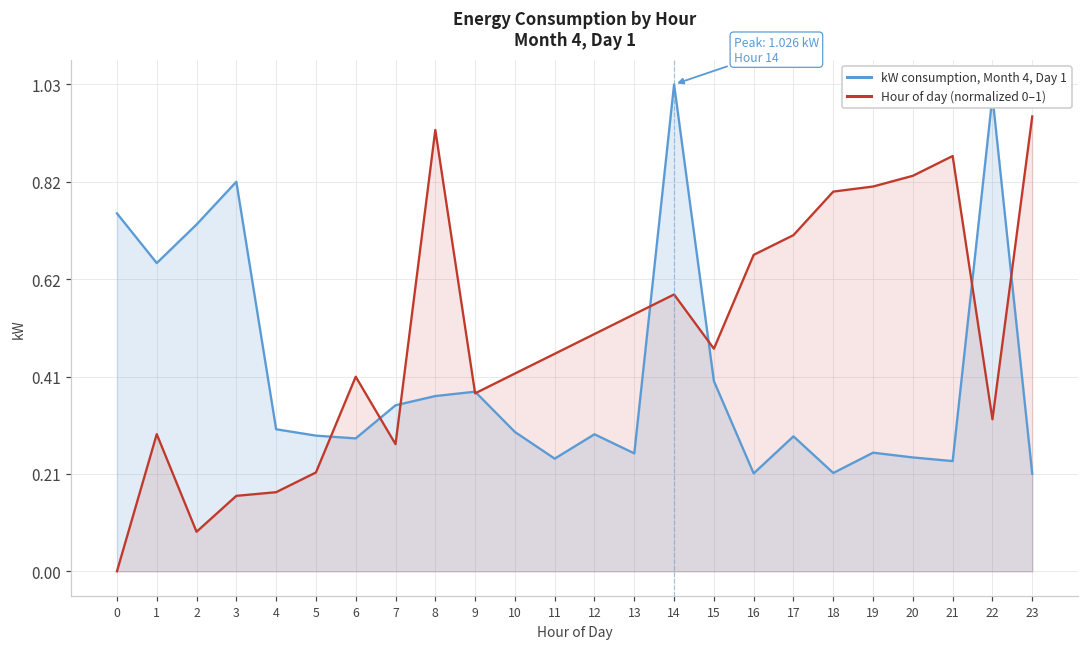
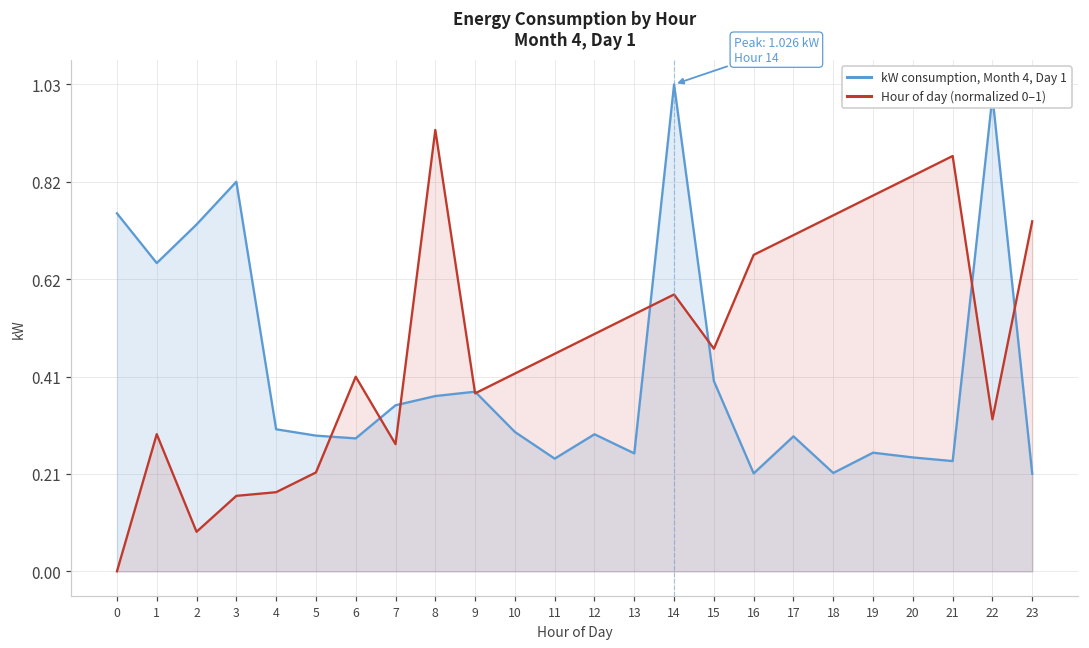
  {
    "kW consumption, Month 4, Day 1": {
      "0": 0.75,
      "1": 0.65,
      "2": 0.73,
      "3": 0.82,
      "4": 0.30,
      "5": 0.29,
      "6": 0.28,
      "7": 0.35,
      "8": 0.37,
      "10": 0.29,
      "11": 0.24,
      "12": 0.29,
      "13": 0.25,
      "15": 0.40,
      "16": 0.21,
      "17": 0.28,
      "18": 0.21,
      "19": 0.25,
      "20": 0.24,
      "21": 0.23,
      "23": 0.21
    },
    "Hour of day (normalized 0–1)": {
      "0": 0.00,
      "1": 0.29,
      "2": 0.08,
      "3": 0.16,
      "4": 0.17,
      "5": 0.21,
      "6": 0.41,
      "7": 0.27,
      "8": 0.93,
      "10": 0.42,
      "11": 0.46,
      "12": 0.50,
      "13": 0.54,
      "14": 0.58,
      "15": 0.47,
      "16": 0.67,
      "17": 0.71,
-     "18": 0.80,
-     "19": 0.81,
+     "18": 0.75,
+     "19": 0.79,
      "20": 0.83,
      "21": 0.88,
      "22": 0.32,
-     "23": 0.96
+     "23": 0.74
    }
  }
